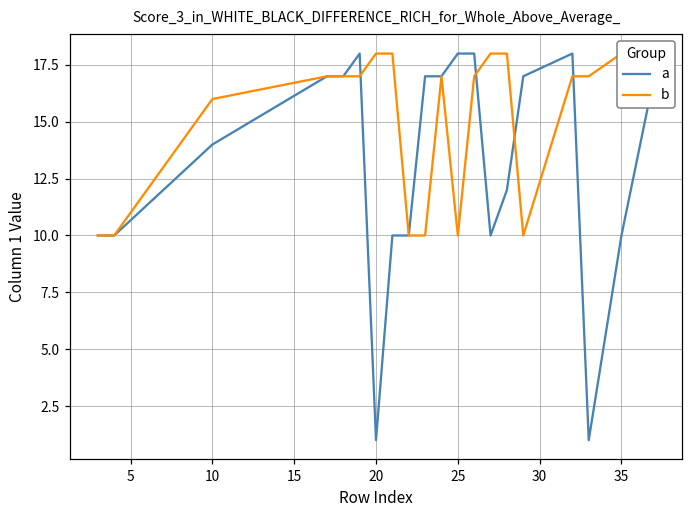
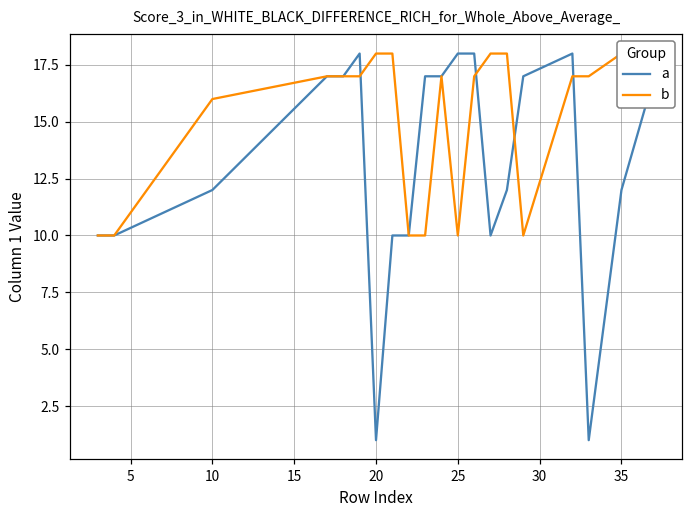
  {
    "a": {
-     "10": 14,
+     "10": 12,
      "20": 1,
      "25": 18,
-     "35": 10
+     "35": 12
    },
    "b": {
      "10": 16,
      "20": 18,
      "25": 10
    }
  }
